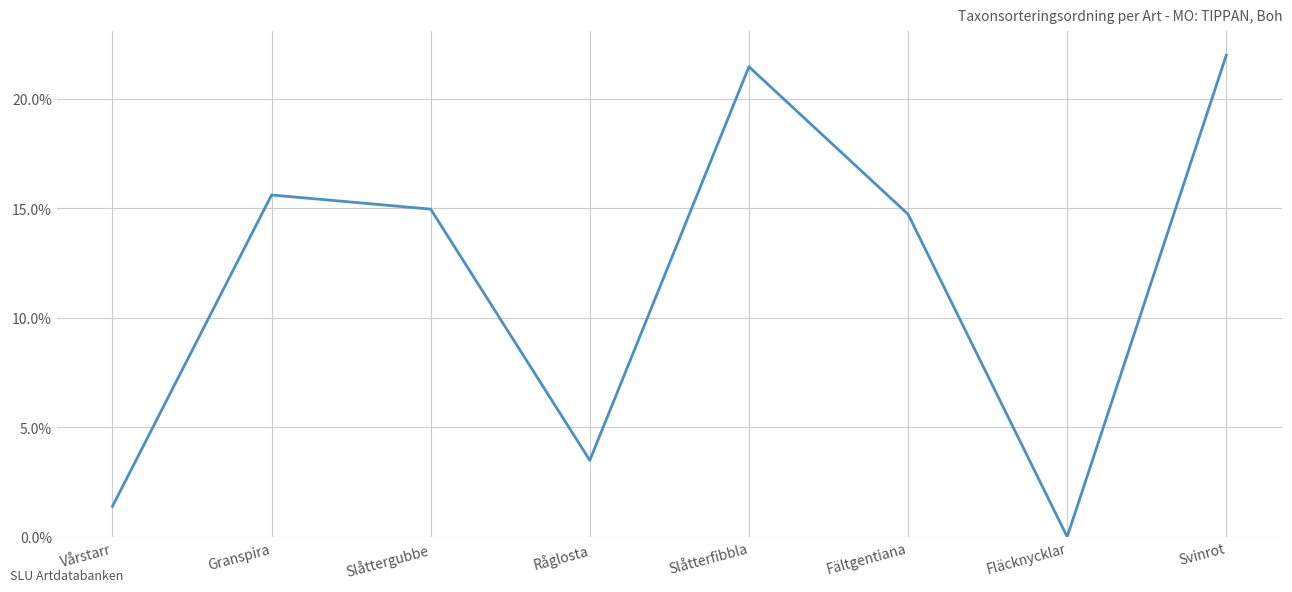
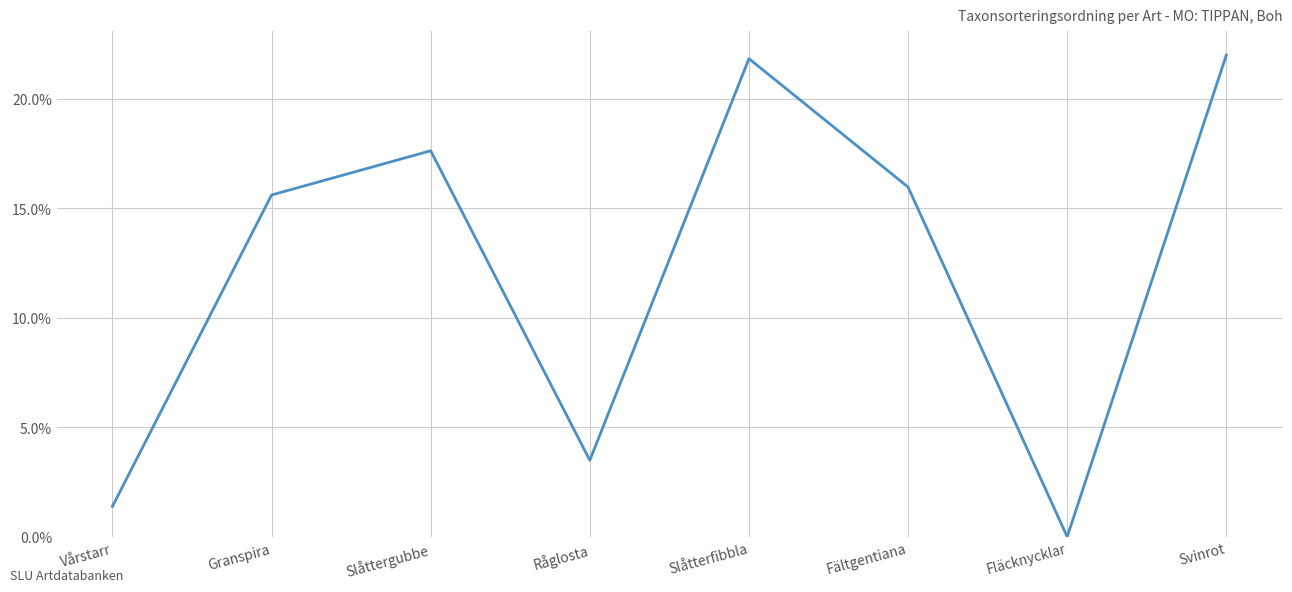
  {
    "Vårstarr": "1.4%",
    "Granspira": "15.6%",
-   "Slåttergubbe": "15.0%",
+   "Slåttergubbe": "17.6%",
    "Råglosta": "3.5%",
-   "Slåtterfibbla": "21.5%",
-   "Fältgentiana": "14.7%",
+   "Slåtterfibbla": "21.8%",
+   "Fältgentiana": "16.0%",
    "Fläcknycklar": "0.0%",
    "Svinrot": "22.0%"
  }
